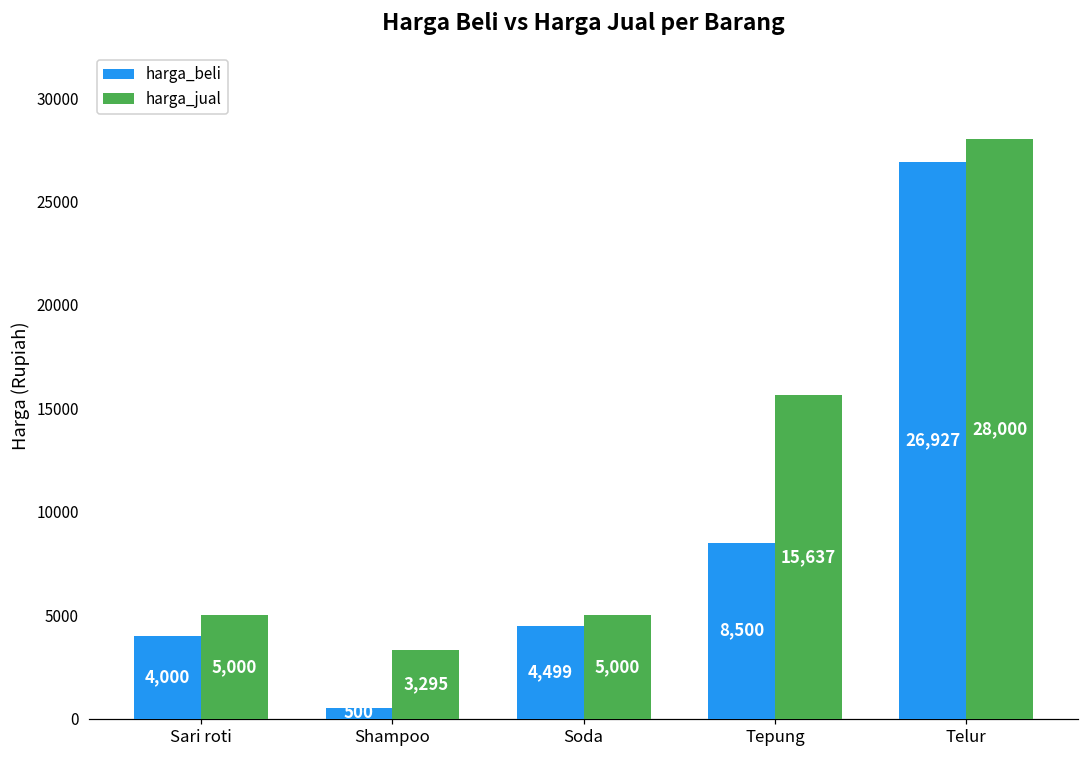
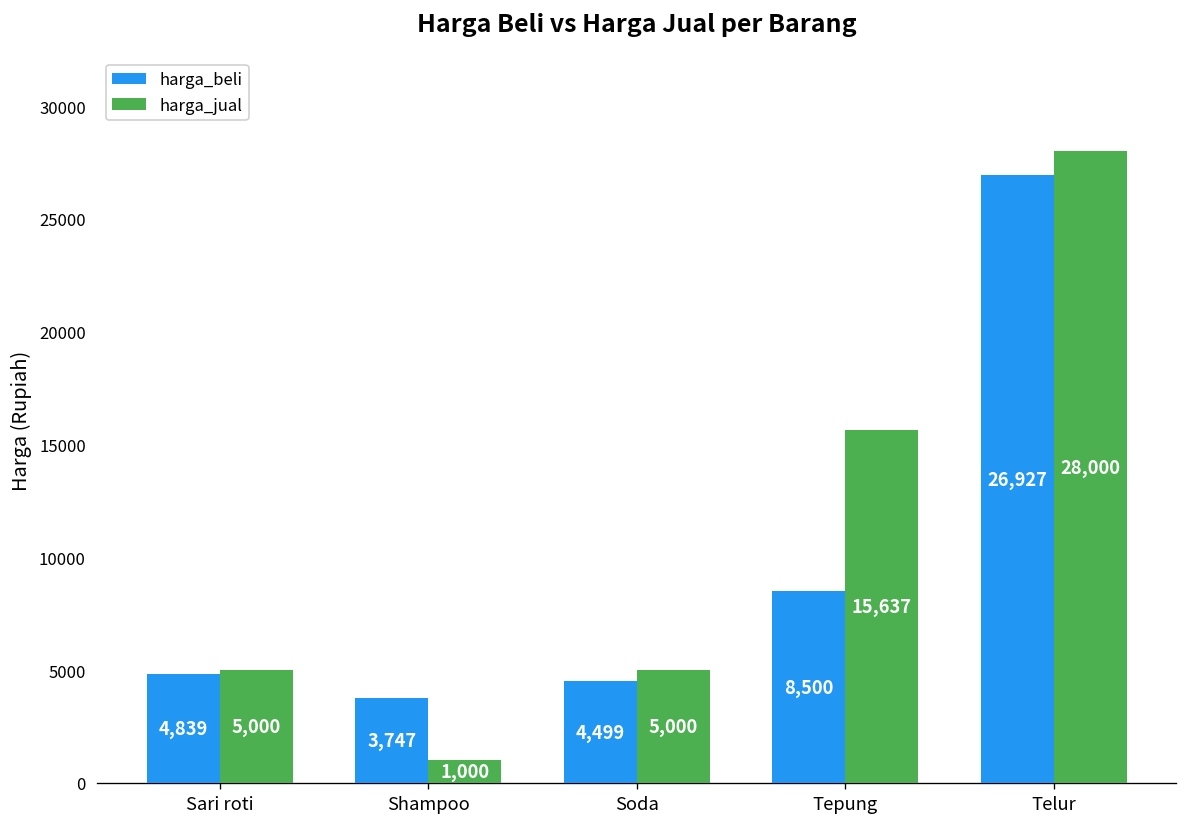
  {
    "harga_beli": {
-     "Sari roti": "4,000",
-     "Shampoo": "500",
+     "Sari roti": "4,839",
+     "Shampoo": "3700",
      "Soda": "4,499",
      "Tepung": "8,500",
      "Telur": "26,927"
    },
    "harga_jual": {
      "Sari roti": "5,000",
-     "Shampoo": "3,295",
+     "Shampoo": "1,000",
      "Soda": "5,000",
      "Tepung": "15,637",
      "Telur": "28,000"
    }
  }
